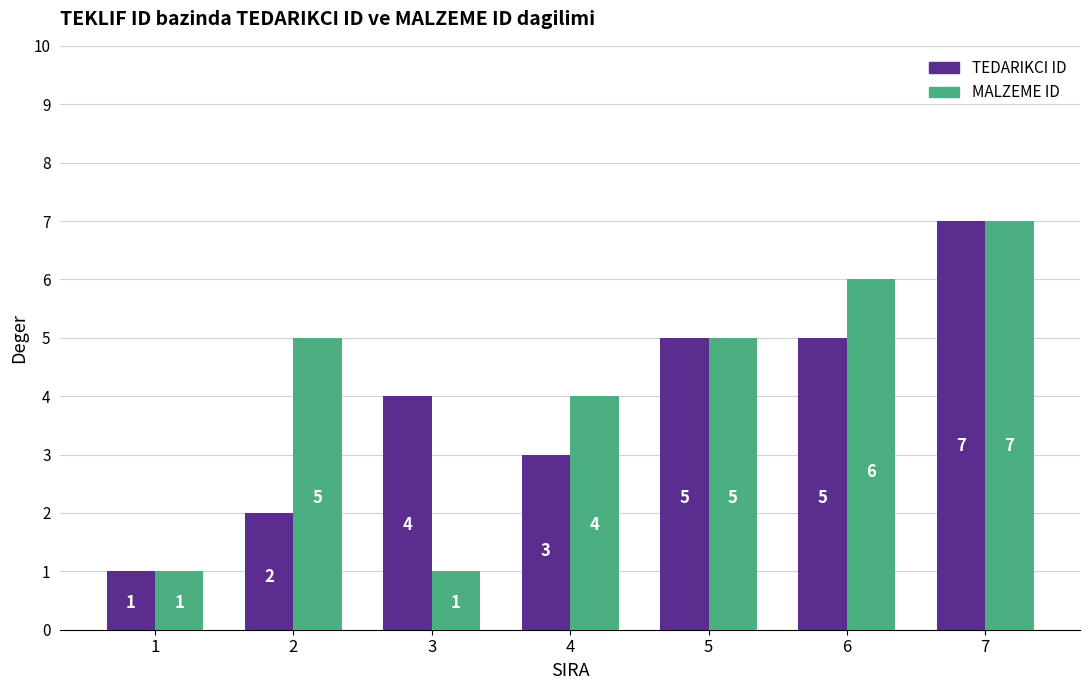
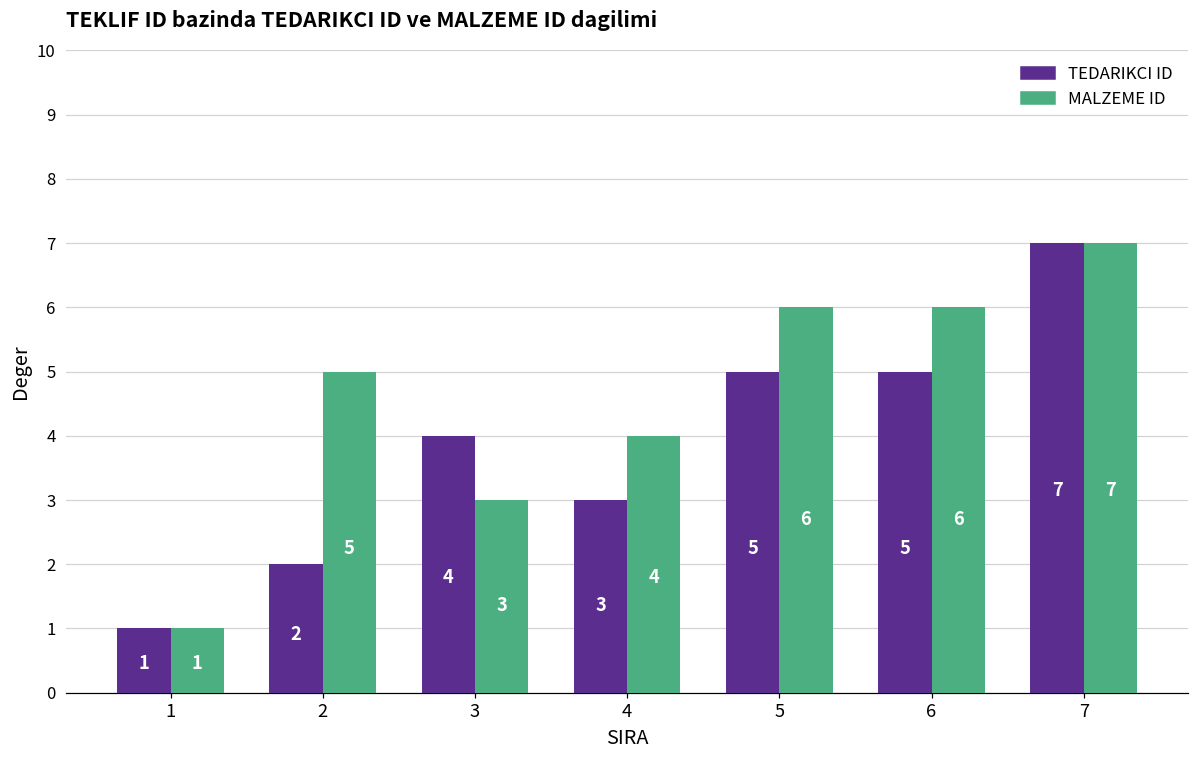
  {
    "TEDARIKCI ID": {
      "1": 1,
      "2": 2,
      "3": 4,
      "4": 3,
      "5": 5,
      "6": 5,
      "7": 7
    },
    "MALZEME ID": {
      "1": 1,
      "2": 5,
-     "3": 1,
+     "3": 3,
      "4": 4,
-     "5": 5,
+     "5": 6,
      "6": 6,
      "7": 7
    }
  }
